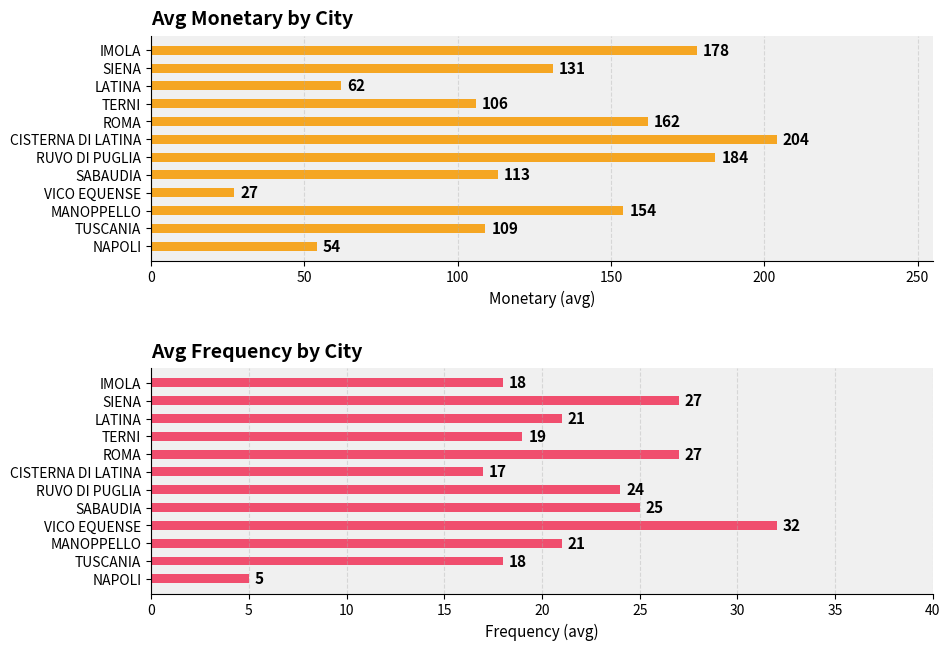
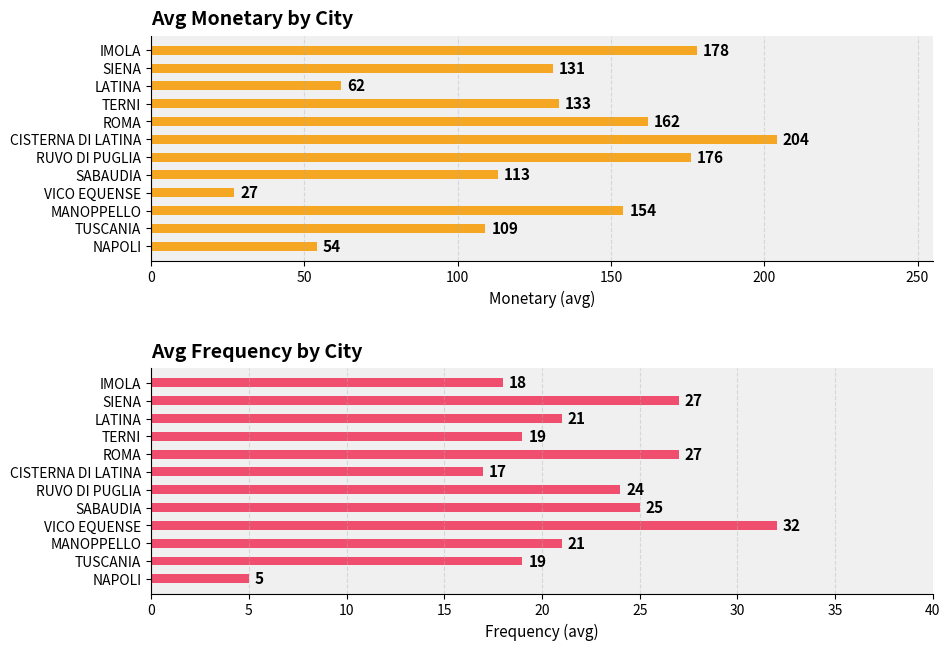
  {
    "Avg Monetary by City": {
      "IMOLA": 178,
      "SIENA": 131,
      "LATINA": 62,
-     "TERNI": 106,
+     "TERNI": 133,
      "ROMA": 162,
      "CISTERNA DI LATINA": 204,
-     "RUVO DI PUGLIA": 184,
+     "RUVO DI PUGLIA": 176,
      "SABAUDIA": 113,
      "VICO EQUENSE": 27,
      "MANOPPELLO": 154,
      "TUSCANIA": 109,
      "NAPOLI": 54
    },
    "Avg Frequency by City": {
      "IMOLA": 18,
      "SIENA": 27,
      "LATINA": 21,
      "TERNI": 19,
      "ROMA": 27,
      "CISTERNA DI LATINA": 17,
      "RUVO DI PUGLIA": 24,
      "SABAUDIA": 25,
      "VICO EQUENSE": 32,
      "MANOPPELLO": 21,
-     "TUSCANIA": 18,
+     "TUSCANIA": 19,
      "NAPOLI": 5
    }
  }
